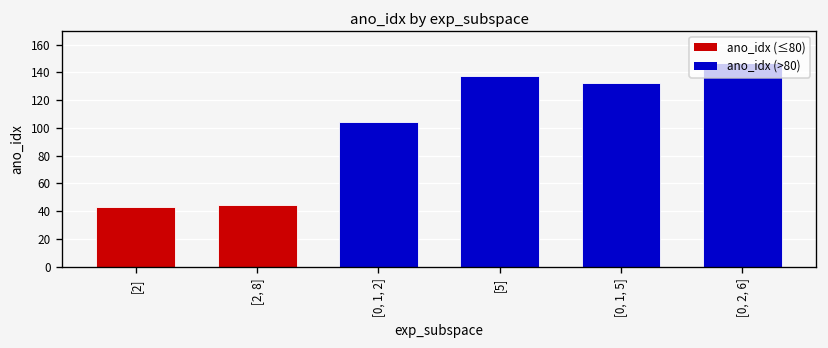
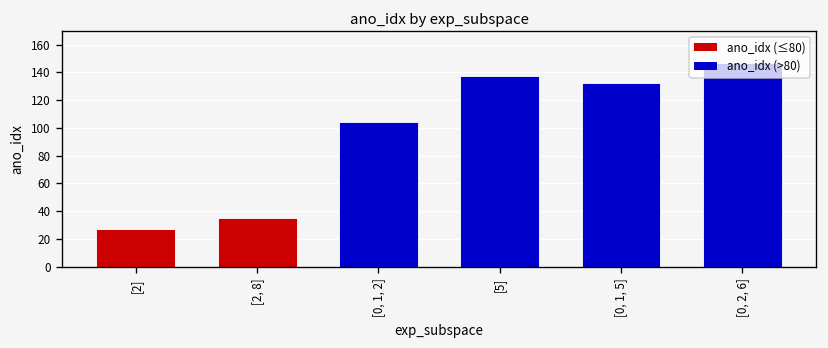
  {
-   "[2]": 43,
-   "[2, 8]": 44,
+   "[2]": 27,
+   "[2, 8]": 35,
    "[0, 1, 2]": 104,
    "[5]": 137,
    "[0, 1, 5]": 132
  }
